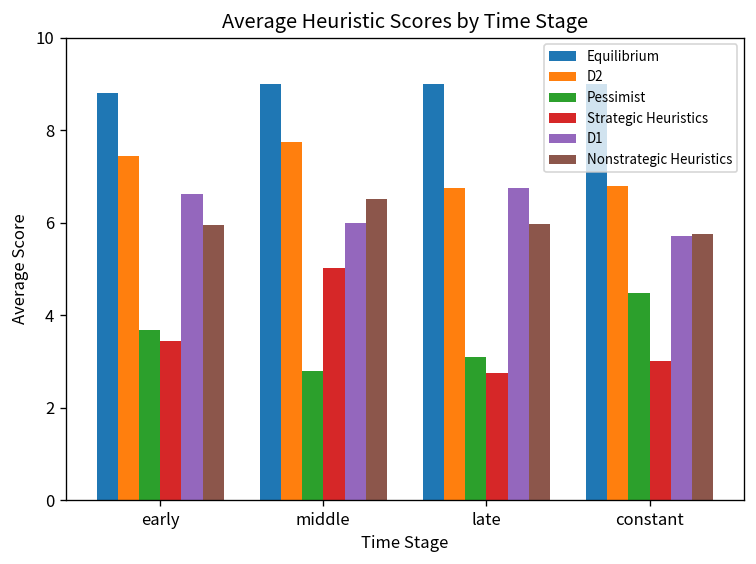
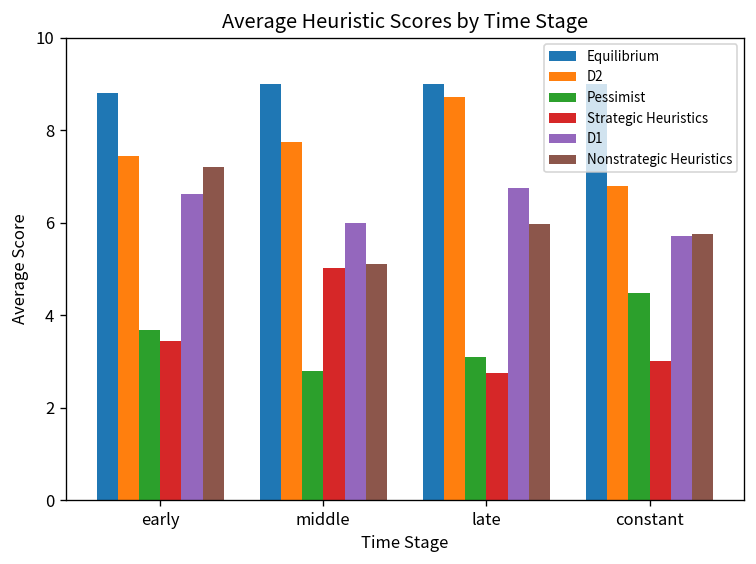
  {
    "Equilibrium": {
      "early": 8.8,
      "middle": 9.0,
      "late": 9.0
    },
    "D2": {
      "early": 7.4,
      "middle": 7.8,
-     "late": 6.8,
+     "late": 8.7,
      "constant": 6.8
    },
    "Pessimist": {
      "early": 3.7,
      "middle": 2.8,
      "late": 3.1,
      "constant": 4.5
    },
    "Strategic Heuristics": {
      "early": 3.4,
      "middle": 5.0,
      "late": 2.8,
      "constant": 3.0
    },
    "D1": {
      "early": 6.6,
      "middle": 6.0,
      "late": 6.8,
      "constant": 5.7
    },
    "Nonstrategic Heuristics": {
-     "early": 5.9,
-     "middle": 6.5,
+     "early": 7.2,
+     "middle": 5.1,
      "late": 6.0,
      "constant": 5.8
    }
  }
